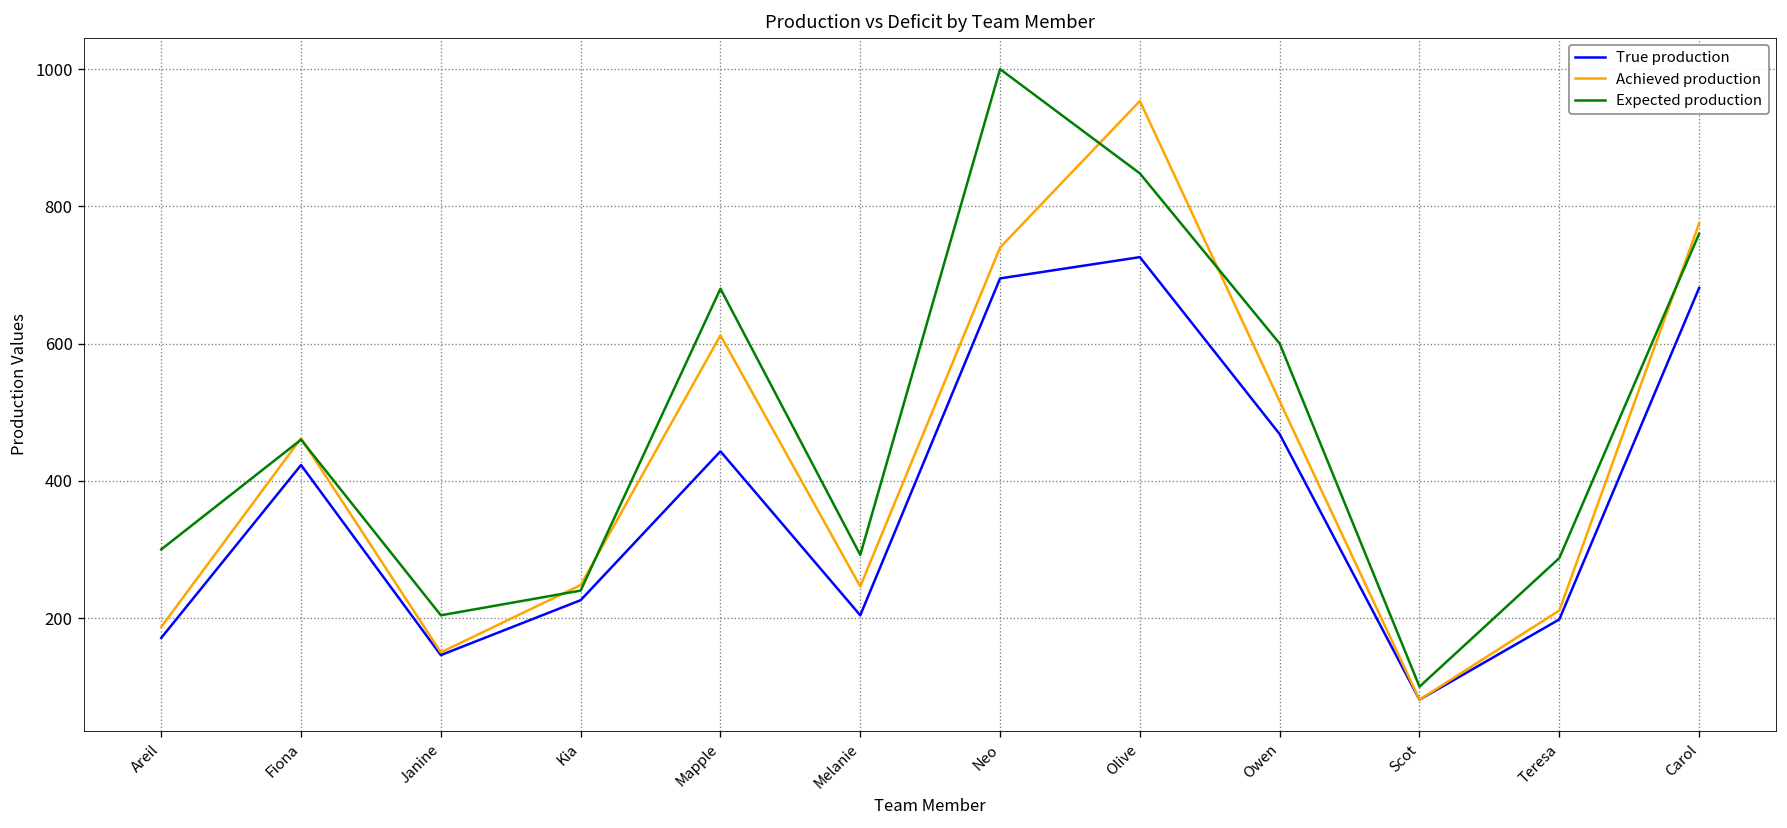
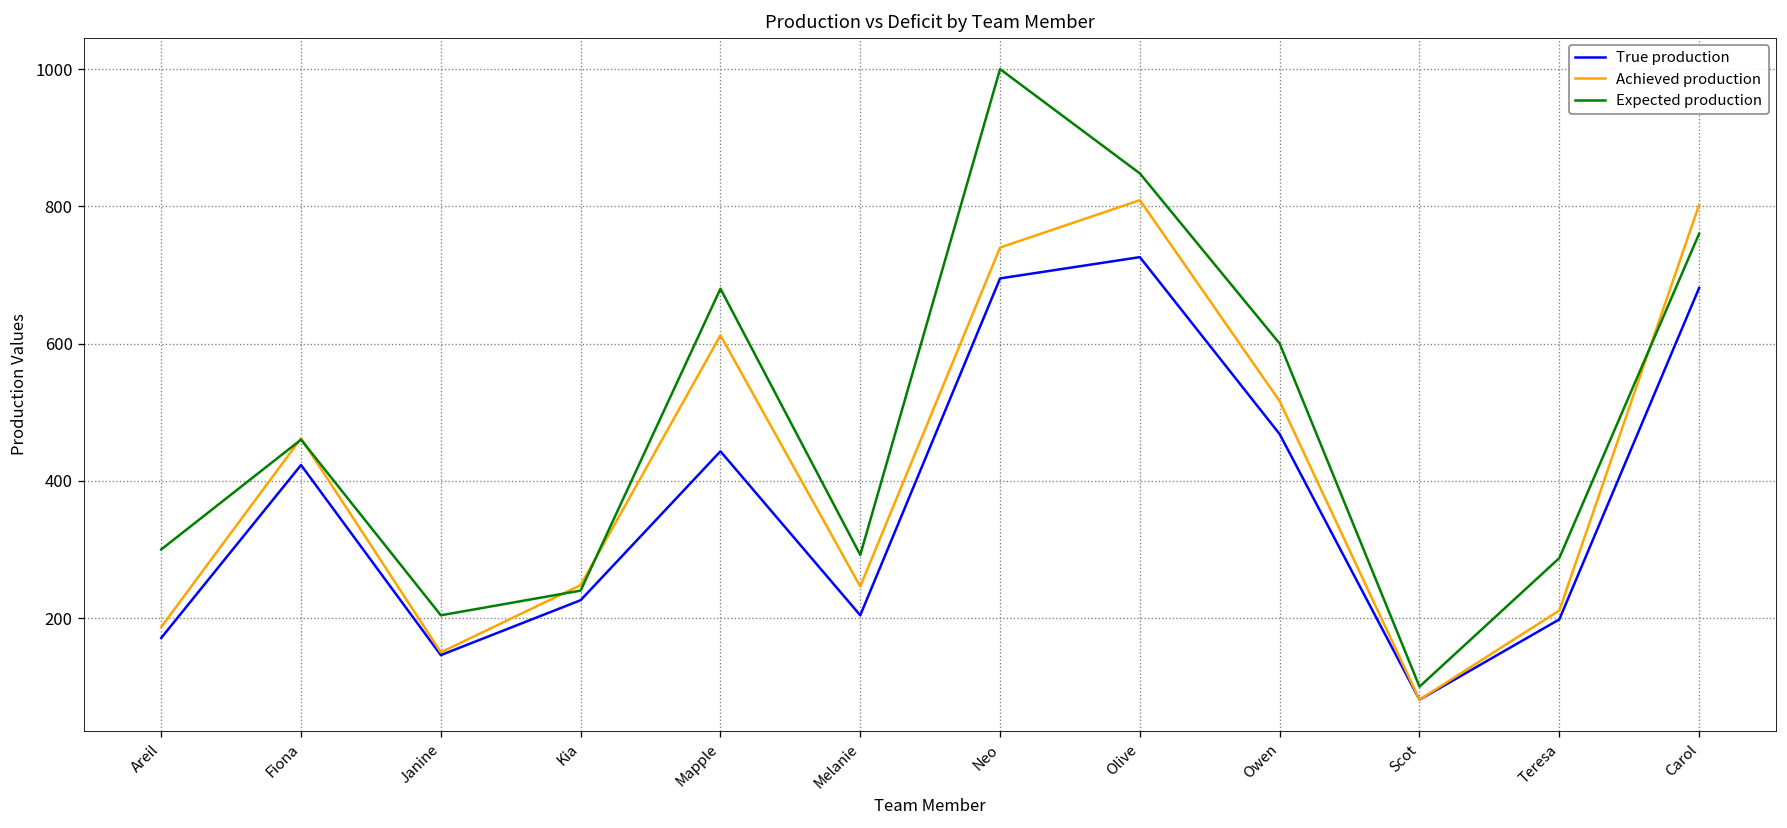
  {
    "True production": {
      "Areil": 170,
      "Fiona": 420,
      "Kia": 230,
      "Mapple": 440,
      "Melanie": 200,
      "Neo": 700,
      "Olive": 730,
      "Owen": 470,
      "Teresa": 200,
      "Carol": 680
    },
    "Achieved production": {
      "Areil": 190,
      "Kia": 250,
      "Mapple": 610,
      "Melanie": 250,
      "Neo": 740,
-     "Olive": 950,
+     "Olive": 810,
      "Owen": 520,
      "Teresa": 210,
-     "Carol": 780
+     "Carol": 800
    },
    "Expected production": {
      "Areil": 300,
      "Janine": 200,
      "Kia": 240,
      "Mapple": 680,
      "Melanie": 290,
      "Neo": 1000,
      "Olive": 850,
      "Owen": 600,
      "Scot": 100,
      "Teresa": 290,
      "Carol": 760
    }
  }
